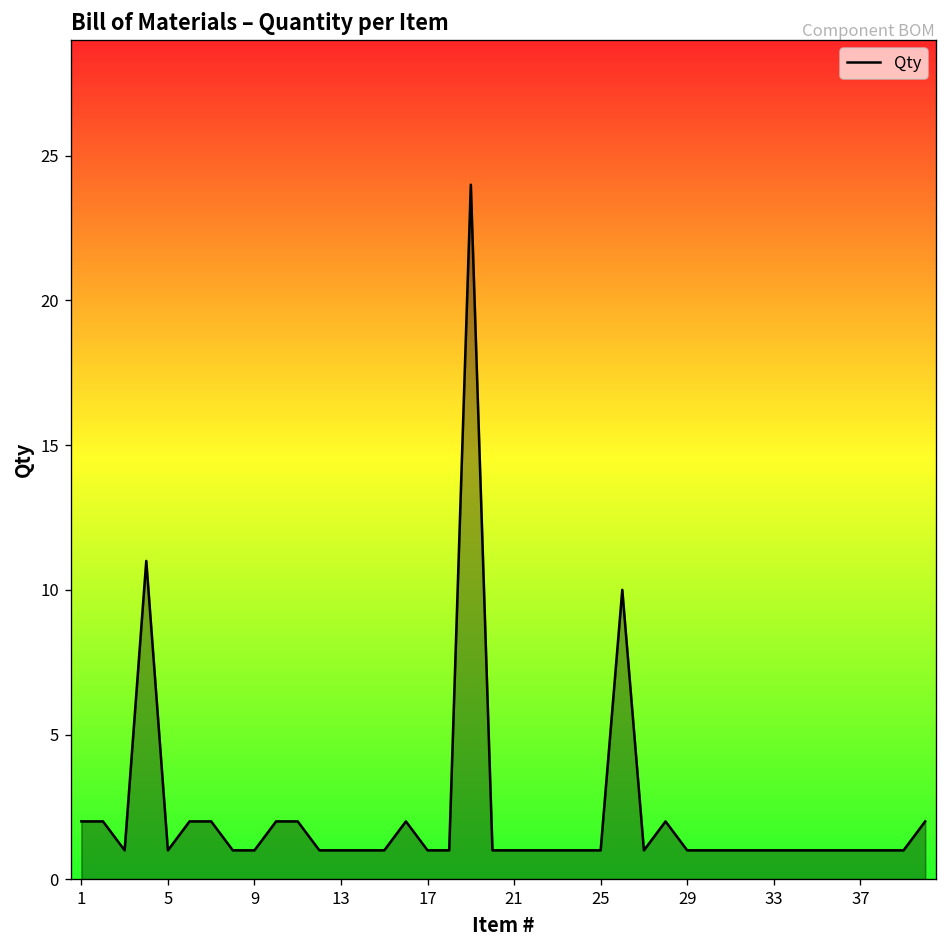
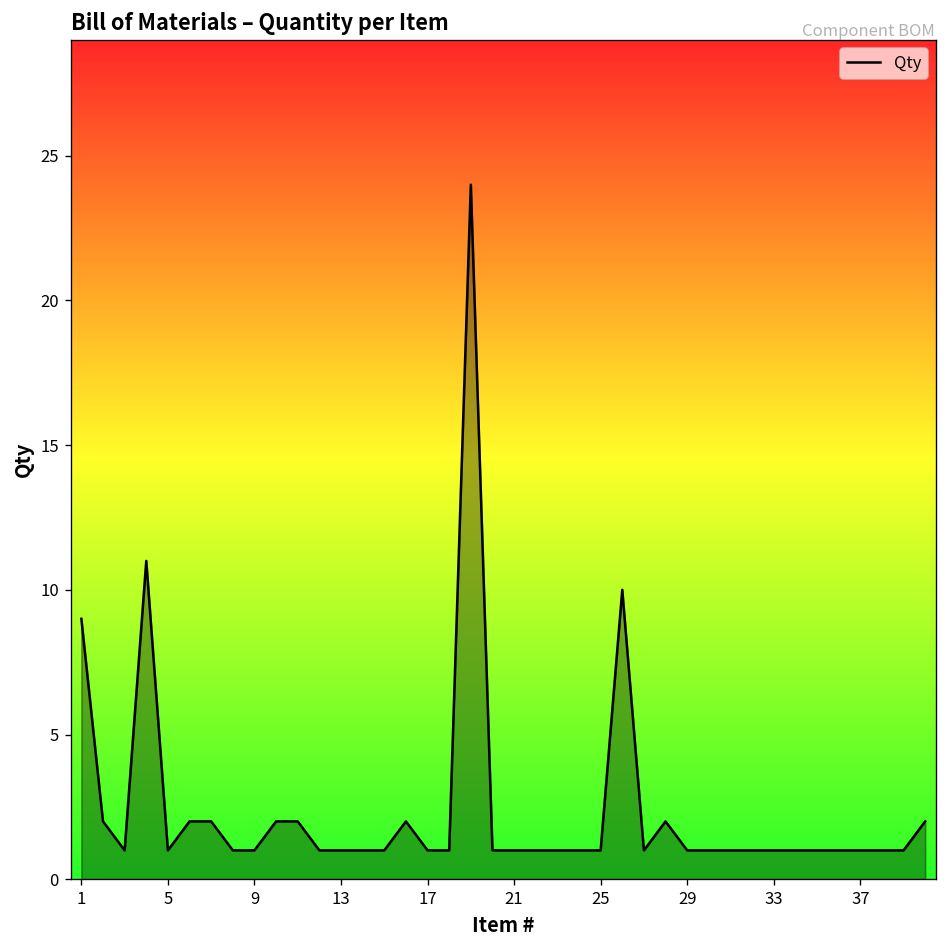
  {
-   "1": 2,
+   "1": 9,
    "5": 1,
    "9": 1,
    "13": 1,
    "17": 1,
    "21": 1,
    "25": 1,
    "29": 1,
    "33": 1,
    "37": 1
  }
